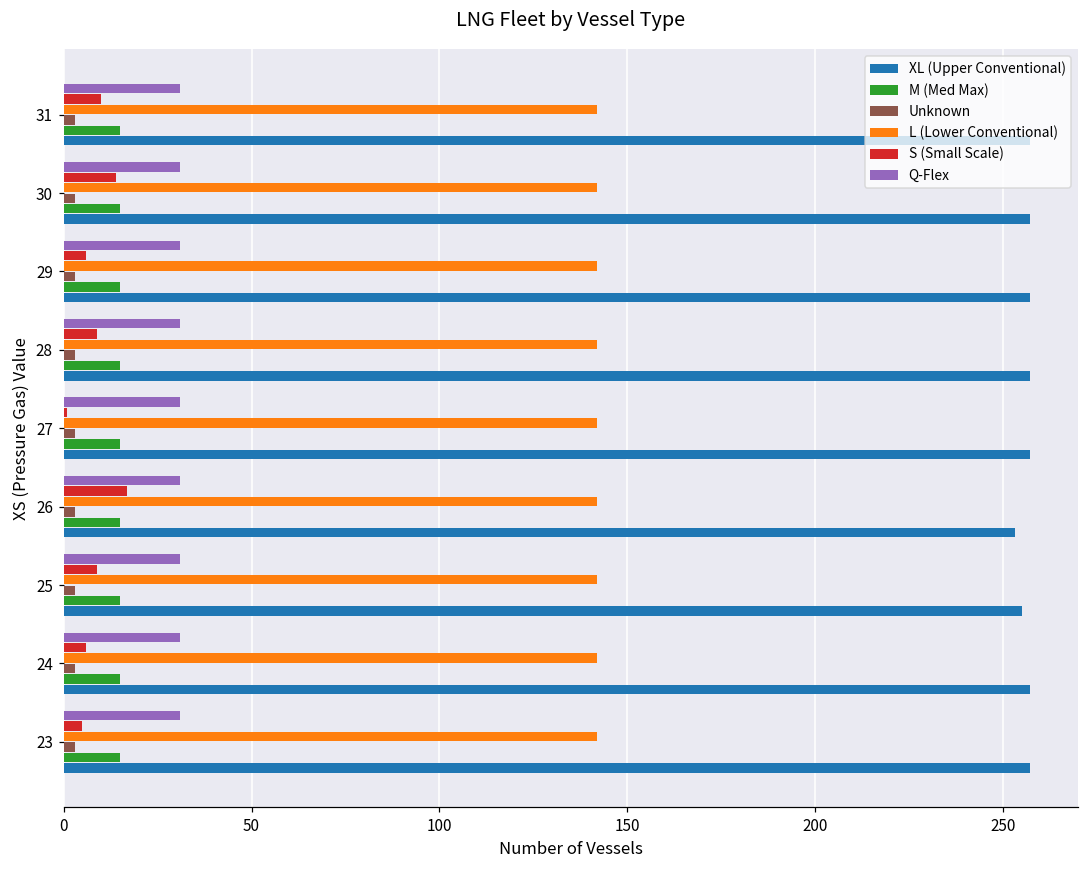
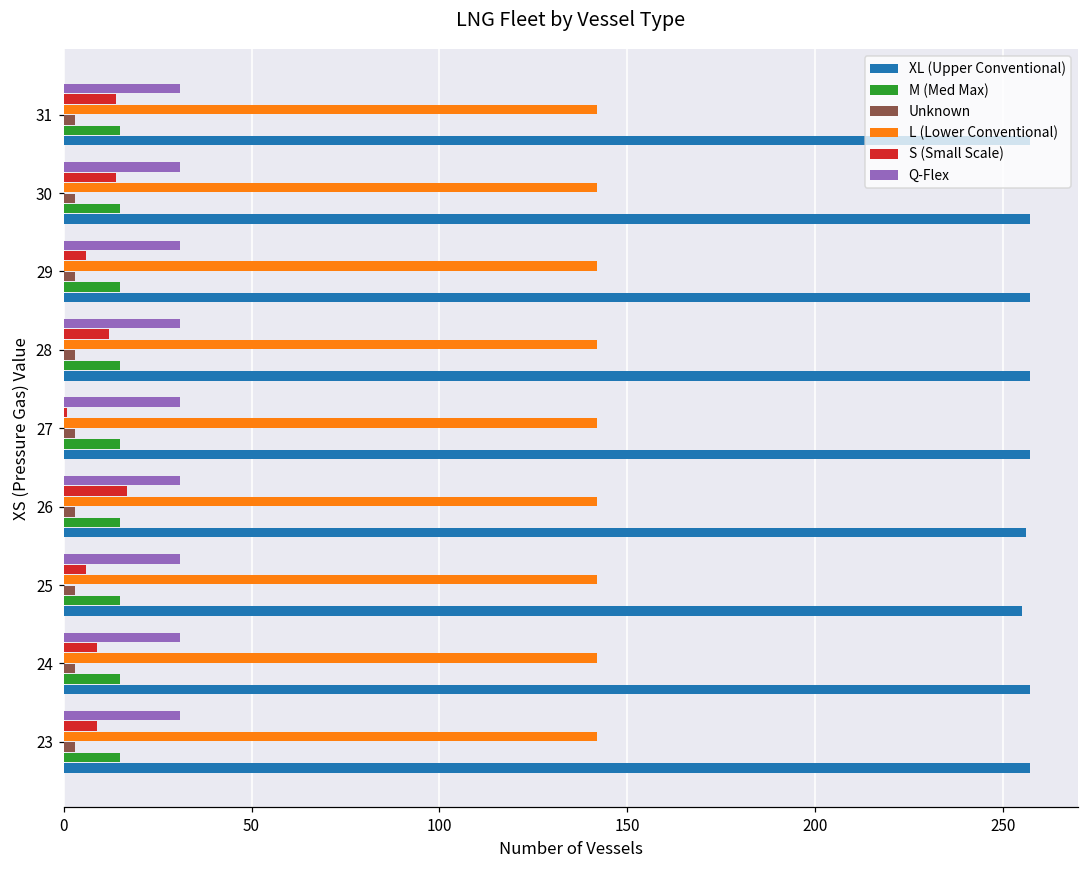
  {
    "XL (Upper Conventional)": {
      "30": 257,
      "29": 257,
      "28": 257,
      "27": 257,
-     "26": 253,
+     "26": 256,
      "25": 255,
      "24": 257,
      "23": 257
    },
    "M (Med Max)": {
      "31": 15,
      "30": 15,
      "29": 15,
      "28": 15,
      "27": 15,
      "26": 15,
      "25": 15,
      "24": 15,
      "23": 15
    },
    "Unknown": {
      "31": 3,
      "30": 3,
      "29": 3,
      "28": 3,
      "27": 3,
      "26": 3,
      "25": 3,
      "24": 3,
      "23": 3
    },
    "L (Lower Conventional)": {
      "31": 142,
      "30": 142,
      "29": 142,
      "28": 142,
      "27": 142,
      "26": 142,
      "25": 142,
      "24": 142,
      "23": 142
    },
    "S (Small Scale)": {
-     "31": 10,
+     "31": 14,
      "30": 14,
      "29": 6,
-     "28": 9,
+     "28": 12,
      "27": 1,
      "26": 17,
-     "25": 9,
-     "24": 6,
-     "23": 5
+     "25": 6,
+     "24": 9,
+     "23": 9
    },
    "Q-Flex": {
      "31": 31,
      "30": 31,
      "29": 31,
      "28": 31,
      "27": 31,
      "26": 31,
      "25": 31,
      "24": 31,
      "23": 31
    }
  }
